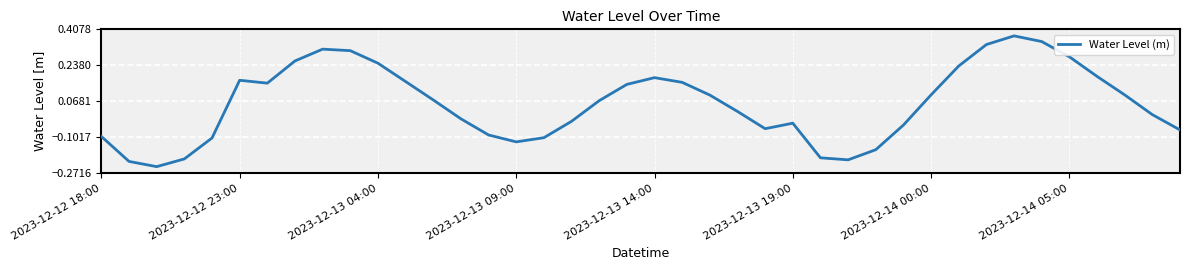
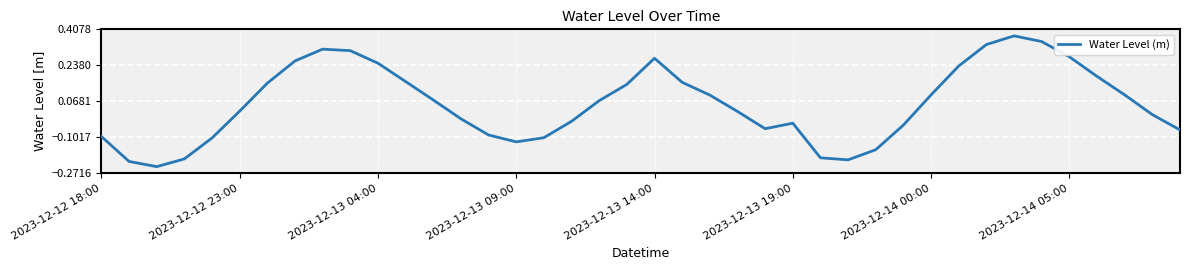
  {
    "2023-12-12 18:00": -0.10,
-   "2023-12-12 23:00": 0.17,
+   "2023-12-12 23:00": 0.02,
    "2023-12-13 04:00": 0.25,
    "2023-12-13 09:00": -0.12,
-   "2023-12-13 14:00": 0.18,
+   "2023-12-13 14:00": 0.27,
    "2023-12-13 19:00": -0.04,
    "2023-12-14 00:00": 0.10,
    "2023-12-14 05:00": 0.28
  }
